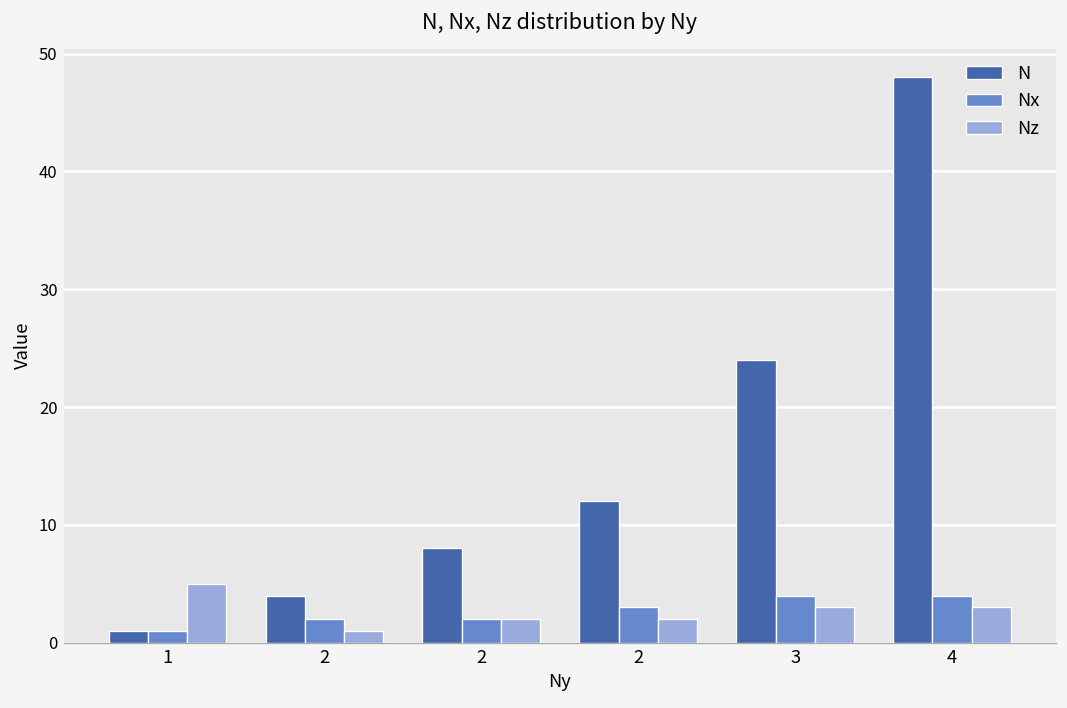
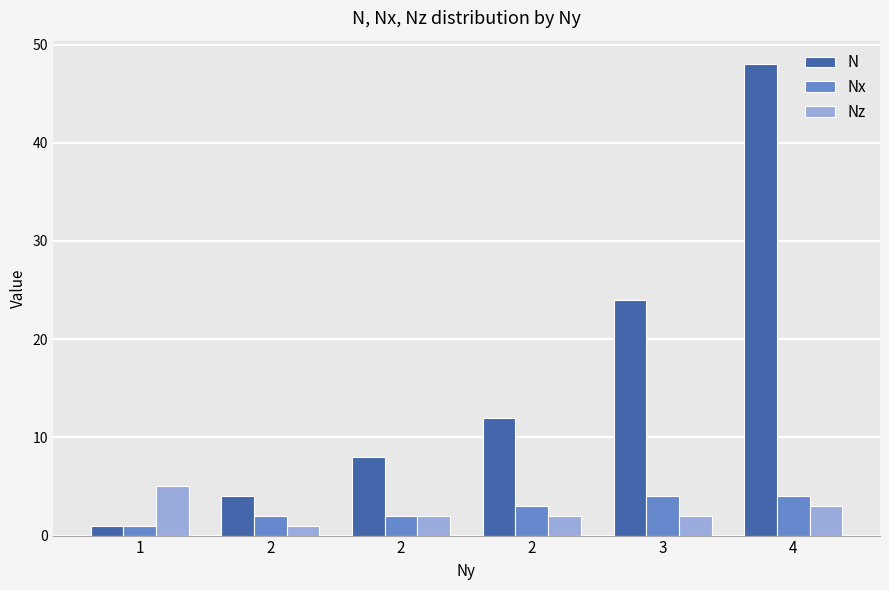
  {
    "Nz": {
      "1": 5,
-     "3": 3,
+     "3": 2,
      "4": 3
    }
  }
